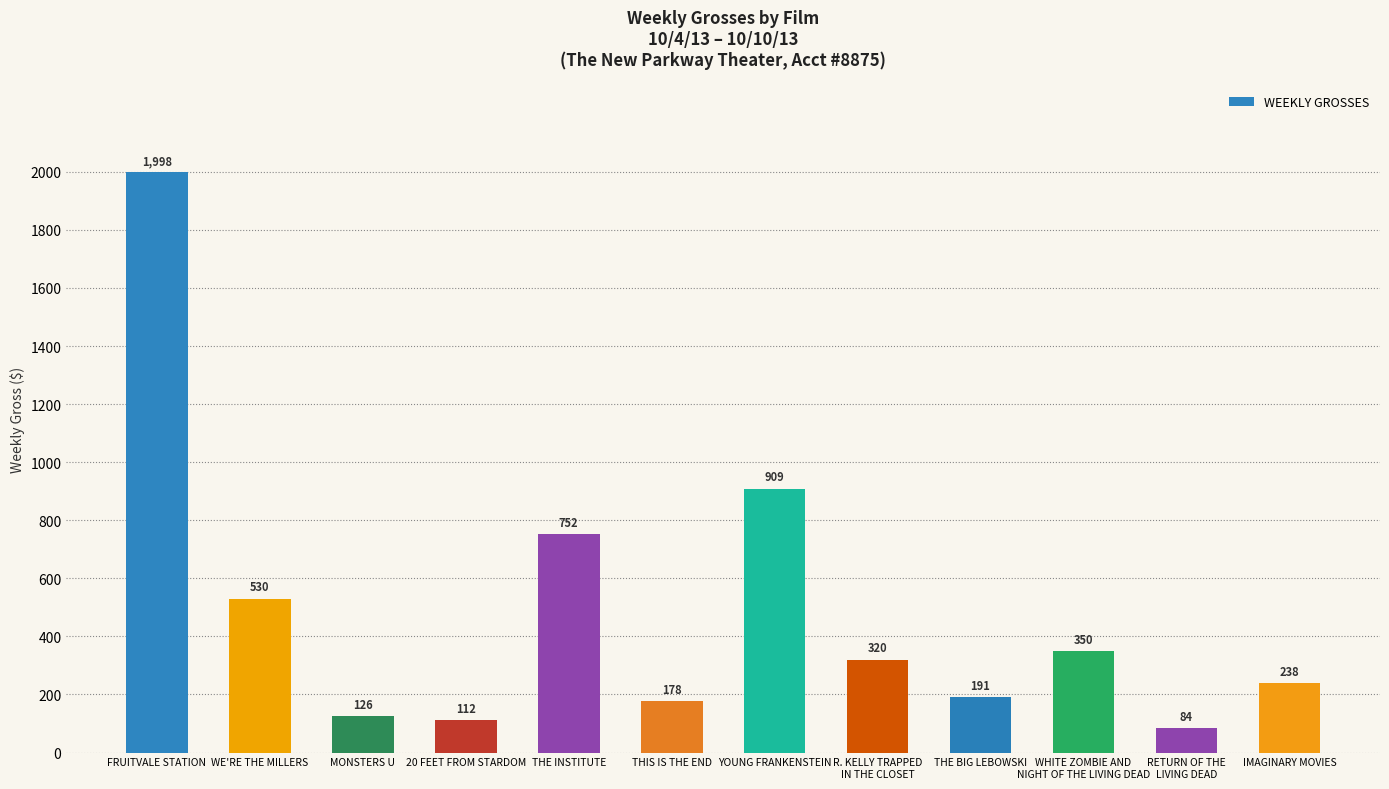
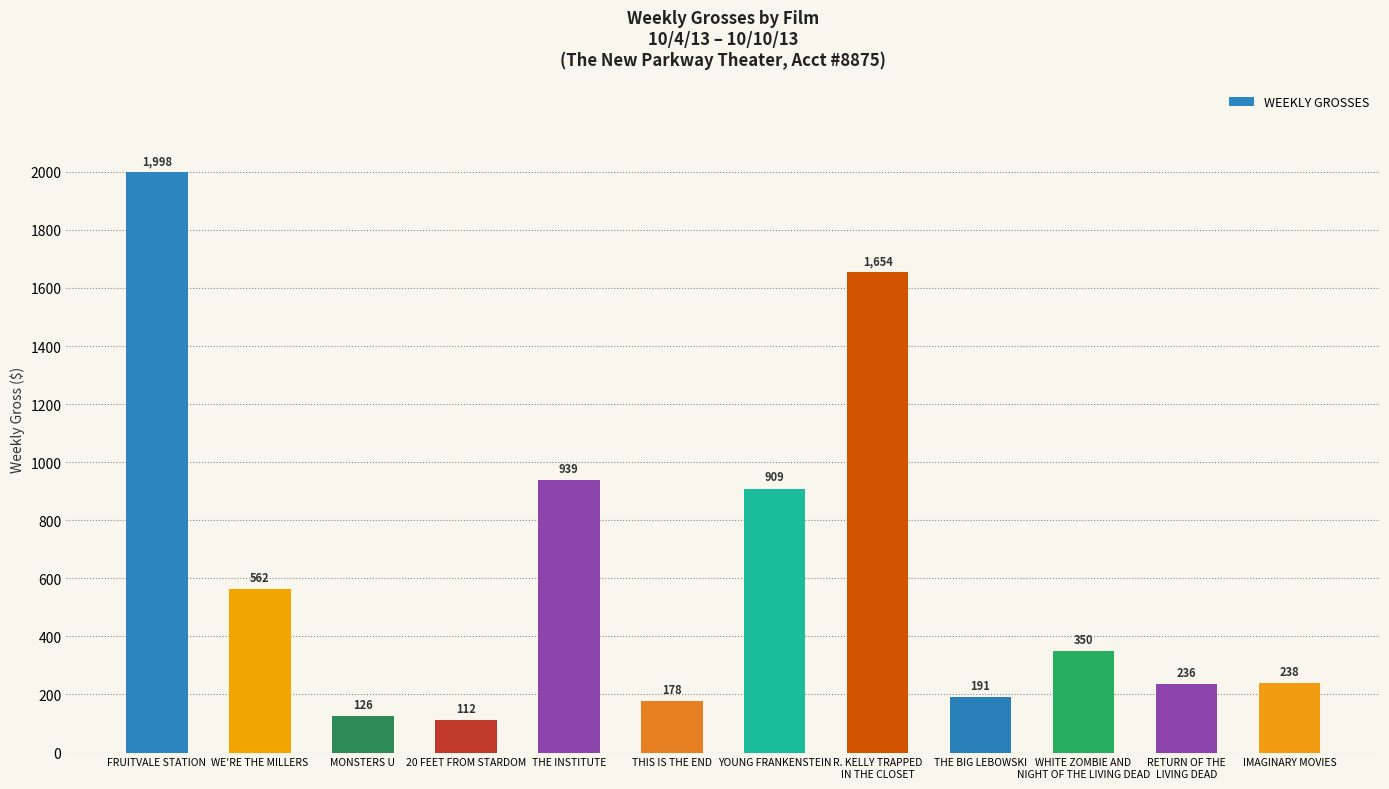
  {
    "FRUITVALE STATION": "1,998",
-   "WE'RE THE MILLERS": "530",
+   "WE'RE THE MILLERS": "562",
    "MONSTERS U": "126",
    "20 FEET FROM STARDOM": "112",
-   "THE INSTITUTE": "752",
+   "THE INSTITUTE": "939",
    "THIS IS THE END": "178",
    "YOUNG FRANKENSTEIN": "909",
-   "R. KELLY TRAPPED IN THE CLOSET": "320",
+   "R. KELLY TRAPPED IN THE CLOSET": "1,654",
    "THE BIG LEBOWSKI": "191",
    "WHITE ZOMBIE AND NIGHT OF THE LIVING DEAD": "350",
-   "RETURN OF THE LIVING DEAD": "84",
+   "RETURN OF THE LIVING DEAD": "236",
    "IMAGINARY MOVIES": "238"
  }
